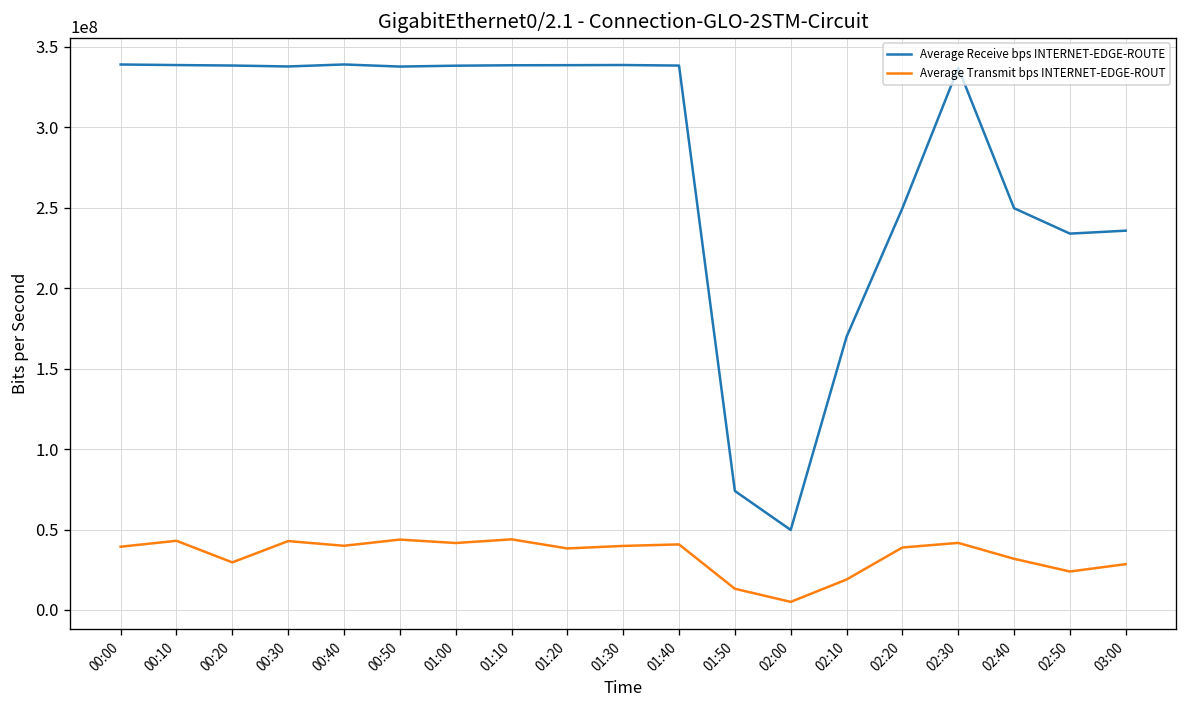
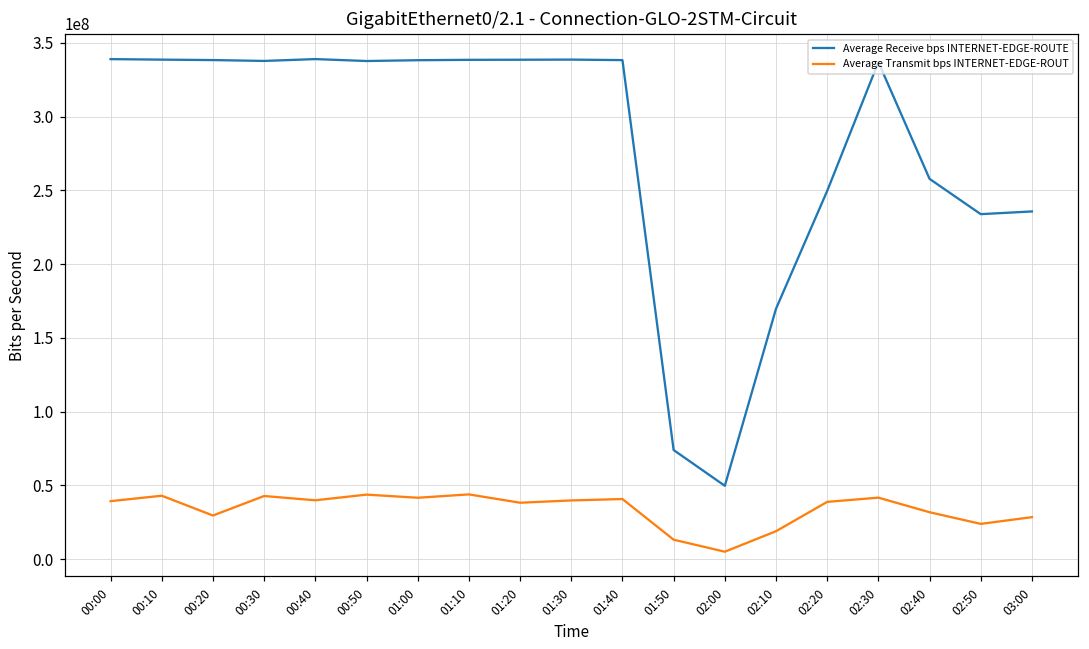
  {
    "Average Receive bps INTERNET-EDGE-ROUTE": {
      "00:00": 339000000,
      "00:10": 339000000,
      "00:20": 338000000,
      "00:30": 338000000,
      "00:40": 339000000,
      "00:50": 338000000,
      "01:00": 338000000,
      "01:10": 339000000,
      "01:20": 339000000,
      "01:30": 339000000,
      "01:40": 338000000,
      "01:50": 74000000,
      "02:00": 50000000,
      "02:10": 170000000,
      "02:20": 250000000,
-     "02:40": 250000000,
+     "02:40": 258000000,
      "02:50": 234000000,
      "03:00": 236000000
    },
    "Average Transmit bps INTERNET-EDGE-ROUT": {
      "00:00": 39000000,
      "00:10": 43000000,
      "00:20": 30000000,
      "00:30": 43000000,
      "00:40": 40000000,
      "00:50": 44000000,
      "01:00": 42000000,
      "01:10": 44000000,
      "01:20": 38000000,
      "01:30": 40000000,
      "01:40": 41000000,
      "01:50": 13000000,
      "02:00": 5000000,
      "02:10": 19000000,
      "02:20": 39000000,
      "02:30": 42000000,
      "02:40": 32000000,
      "02:50": 24000000,
      "03:00": 28000000
    }
  }
